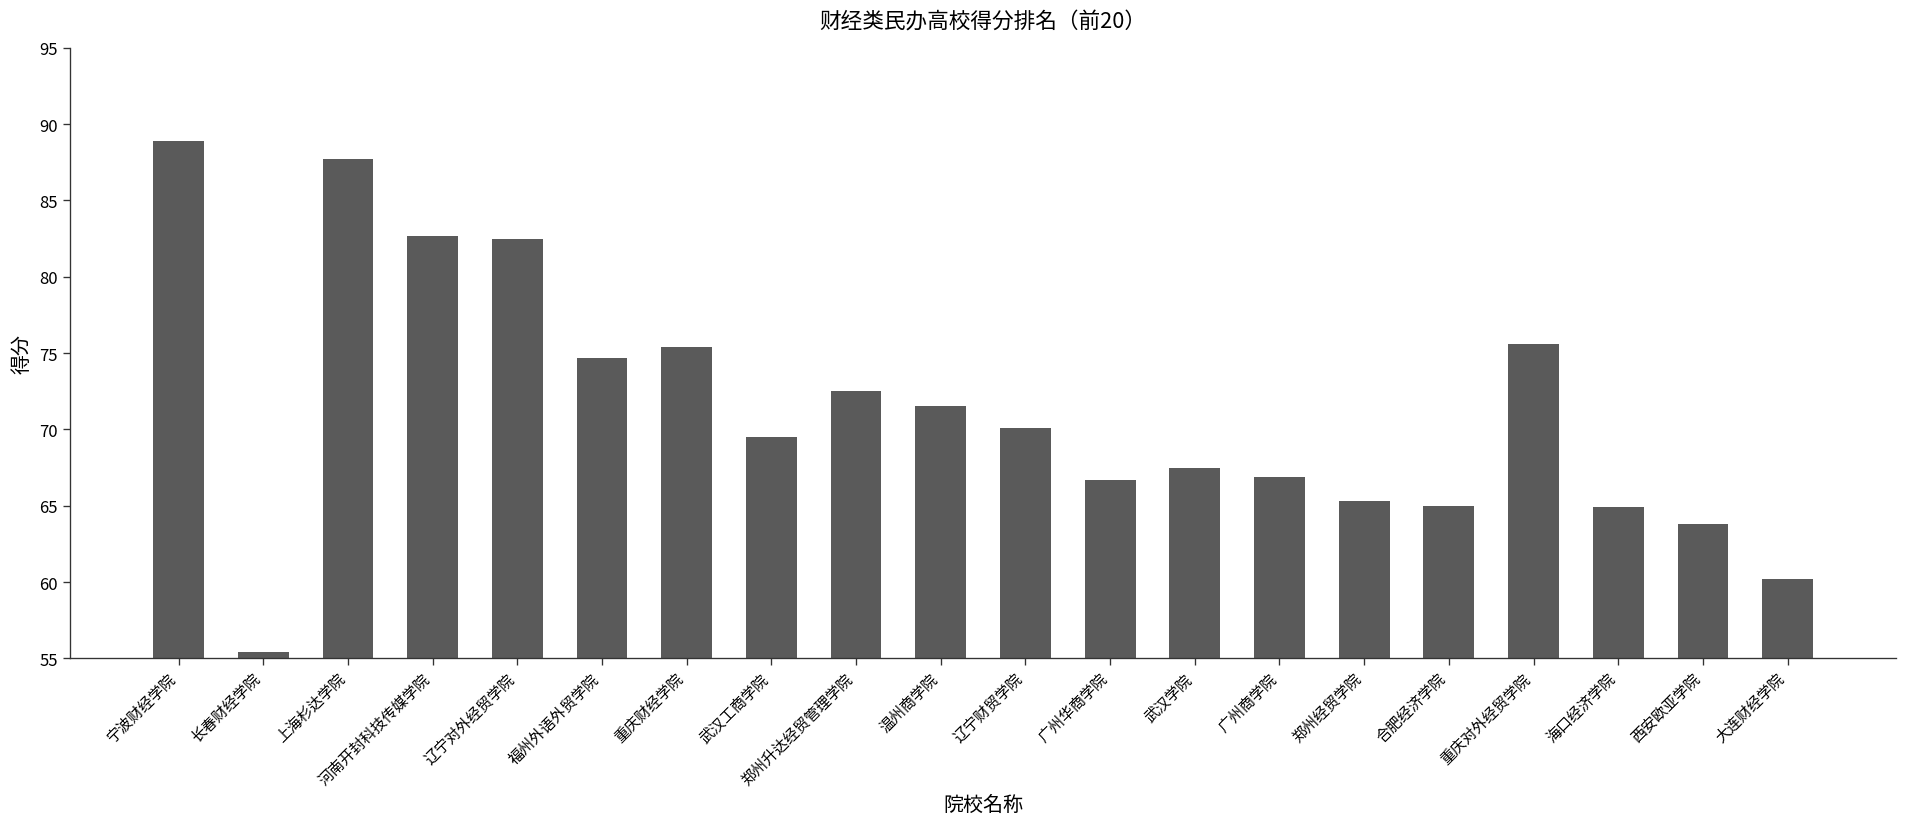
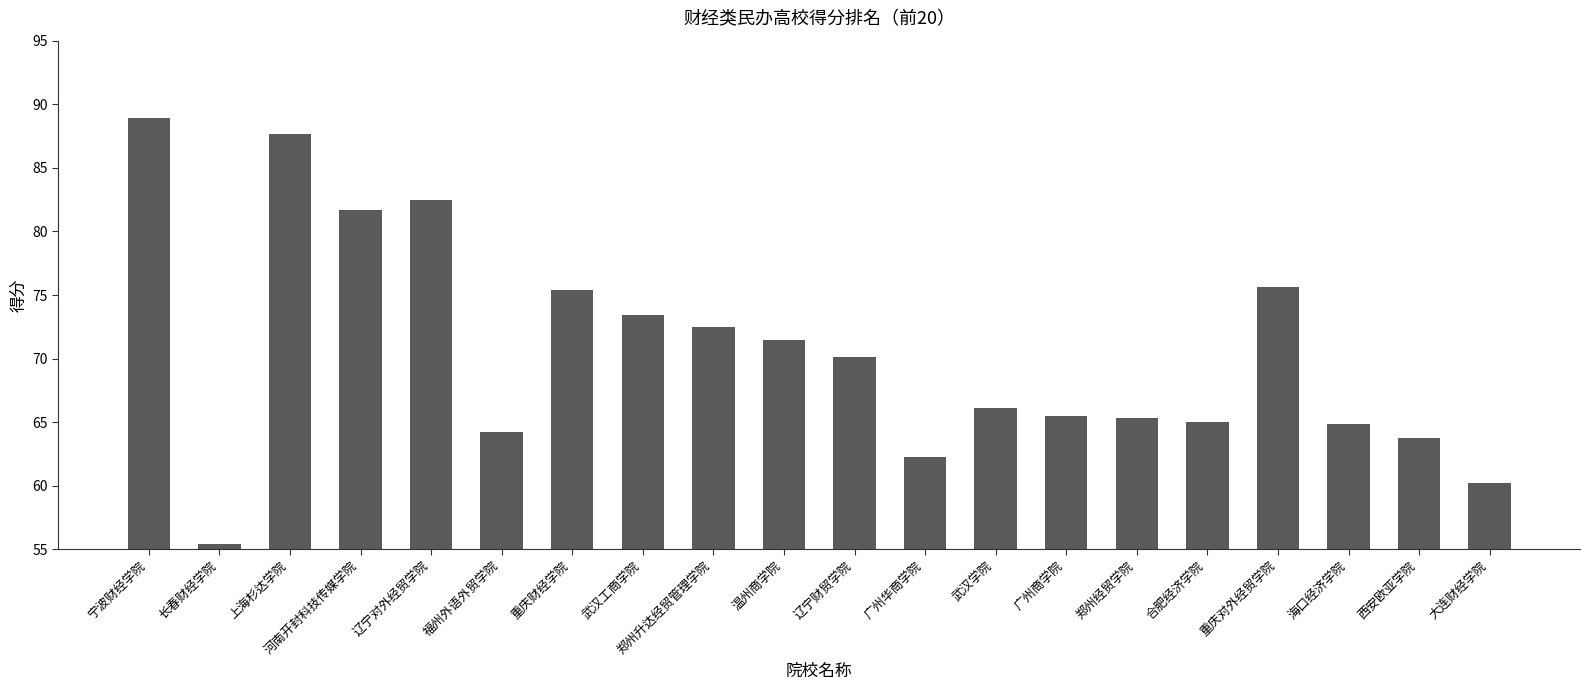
  {
    "宁波财经学院": 88.9,
    "长春财经学院": 55.4,
    "上海杉达学院": 87.7,
-   "河南开封科技传媒学院": 82.7,
+   "河南开封科技传媒学院": 81.7,
    "辽宁对外经贸学院": 82.5,
-   "福州外语外贸学院": 74.7,
+   "福州外语外贸学院": 64.2,
    "重庆财经学院": 75.4,
-   "武汉工商学院": 69.5,
+   "武汉工商学院": 73.4,
    "郑州升达经贸管理学院": 72.5,
    "温州商学院": 71.5,
    "辽宁财贸学院": 70.1,
-   "广州华商学院": 66.7,
-   "武汉学院": 67.5,
-   "广州商学院": 66.9,
+   "广州华商学院": 62.3,
+   "武汉学院": 66.1,
+   "广州商学院": 65.5,
    "郑州经贸学院": 65.3,
    "合肥经济学院": 65.0,
    "重庆对外经贸学院": 75.6,
    "海口经济学院": 64.9,
    "西安欧亚学院": 63.8,
    "大连财经学院": 60.2
  }
